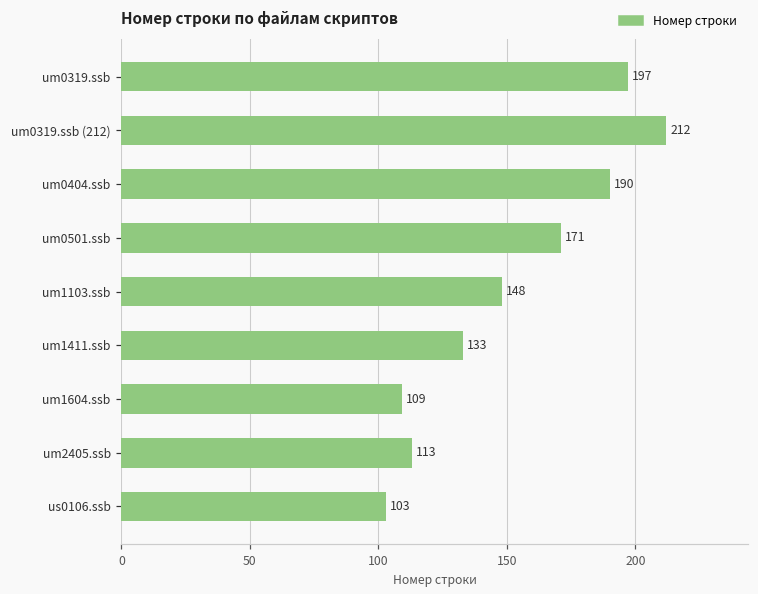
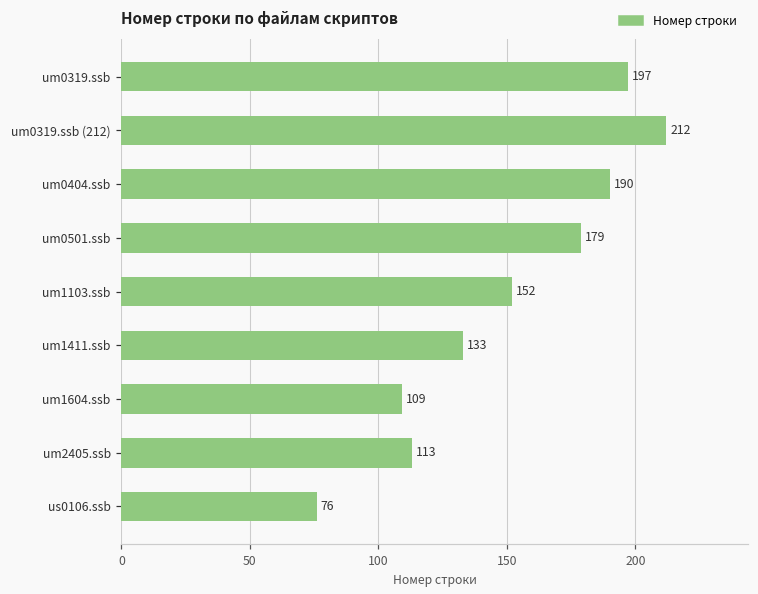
  {
    "um0319.ssb": 197,
    "um0319.ssb (212)": 212,
    "um0404.ssb": 190,
-   "um0501.ssb": 171,
-   "um1103.ssb": 148,
+   "um0501.ssb": 179,
+   "um1103.ssb": 152,
    "um1411.ssb": 133,
    "um1604.ssb": 109,
    "um2405.ssb": 113,
-   "us0106.ssb": 103
+   "us0106.ssb": 76
  }
